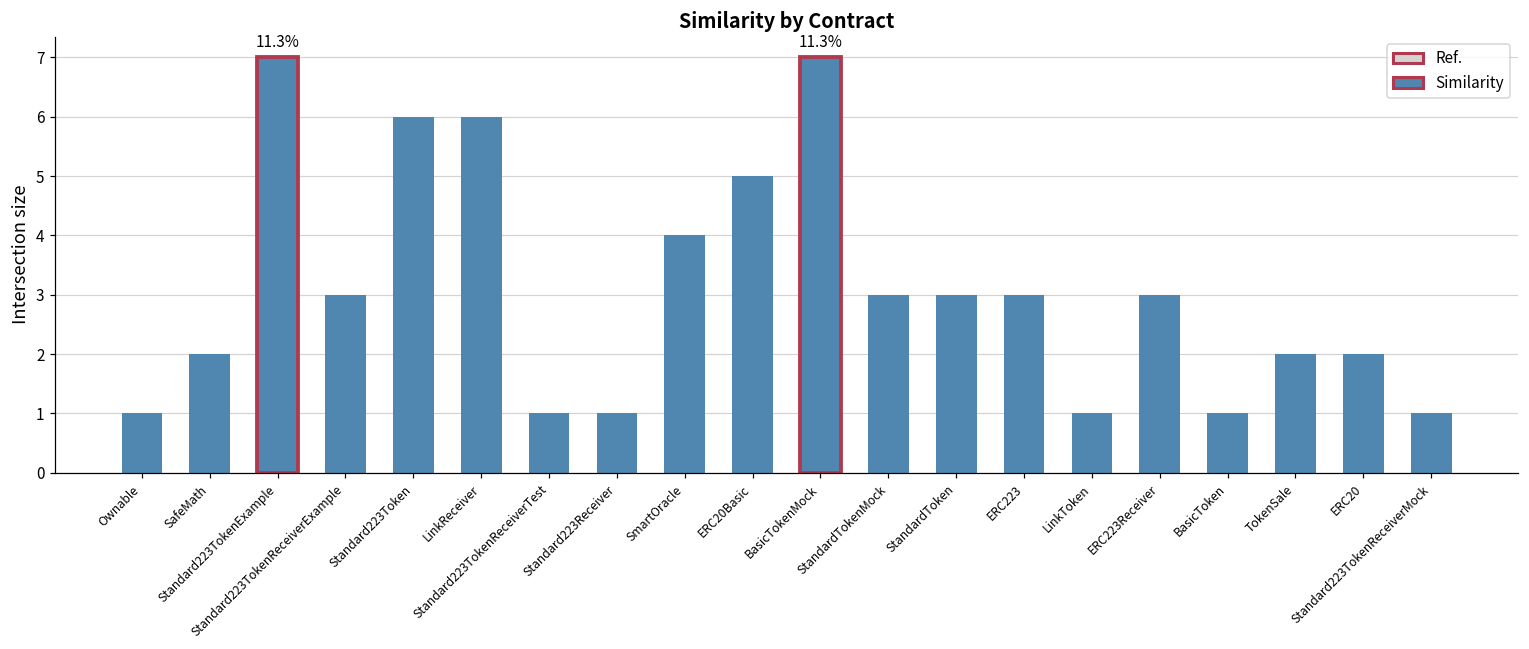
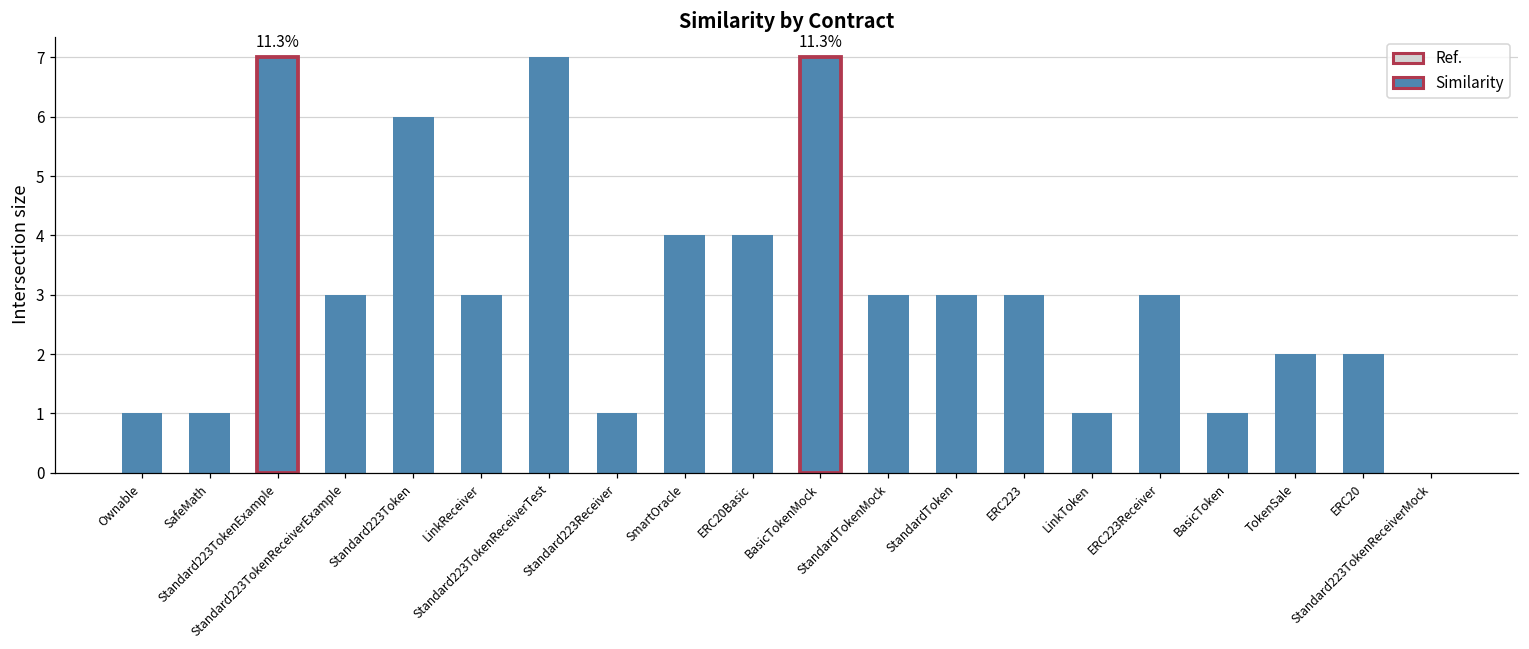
  {
    "Ownable": 1,
-   "SafeMath": 2,
+   "SafeMath": 1,
    "Standard223TokenReceiverExample": 3,
    "Standard223Token": 6,
-   "LinkReceiver": 6,
-   "Standard223TokenReceiverTest": 1,
+   "LinkReceiver": 3,
+   "Standard223TokenReceiverTest": 7,
    "Standard223Receiver": 1,
    "SmartOracle": 4,
-   "ERC20Basic": 5,
+   "ERC20Basic": 4,
    "StandardTokenMock": 3,
    "StandardToken": 3,
    "ERC223": 3,
    "LinkToken": 1,
    "ERC223Receiver": 3,
    "BasicToken": 1,
    "TokenSale": 2,
    "ERC20": 2,
-   "Standard223TokenReceiverMock": 1
+   "Standard223TokenReceiverMock": 0
  }
